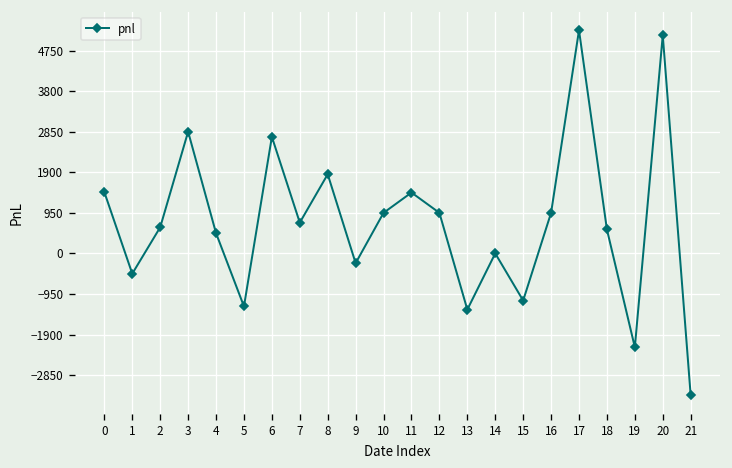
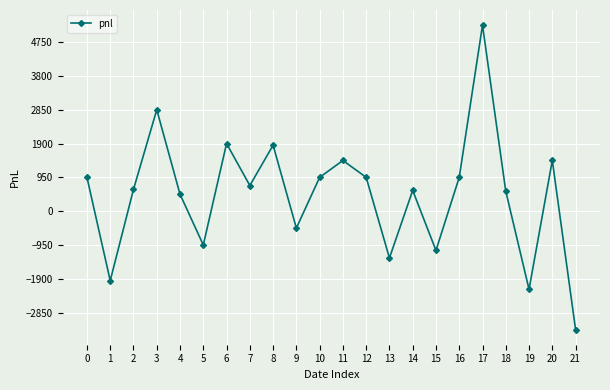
  {
-   "0": 1400,
-   "1": -500,
+   "0": 1000,
+   "1": -2000,
    "2": 600,
    "3": 2900,
    "4": 500,
-   "5": -1200,
-   "6": 2700,
+   "5": -1000,
+   "6": 1900,
    "7": 700,
    "8": 1900,
-   "9": -200,
+   "9": -500,
    "10": 1000,
    "11": 1400,
    "12": 1000,
    "13": -1300,
-   "14": 0,
+   "14": 600,
    "15": -1100,
    "16": 1000,
    "17": 5200,
    "18": 600,
    "19": -2200,
-   "20": 5100,
+   "20": 1400,
    "21": -3300
  }
